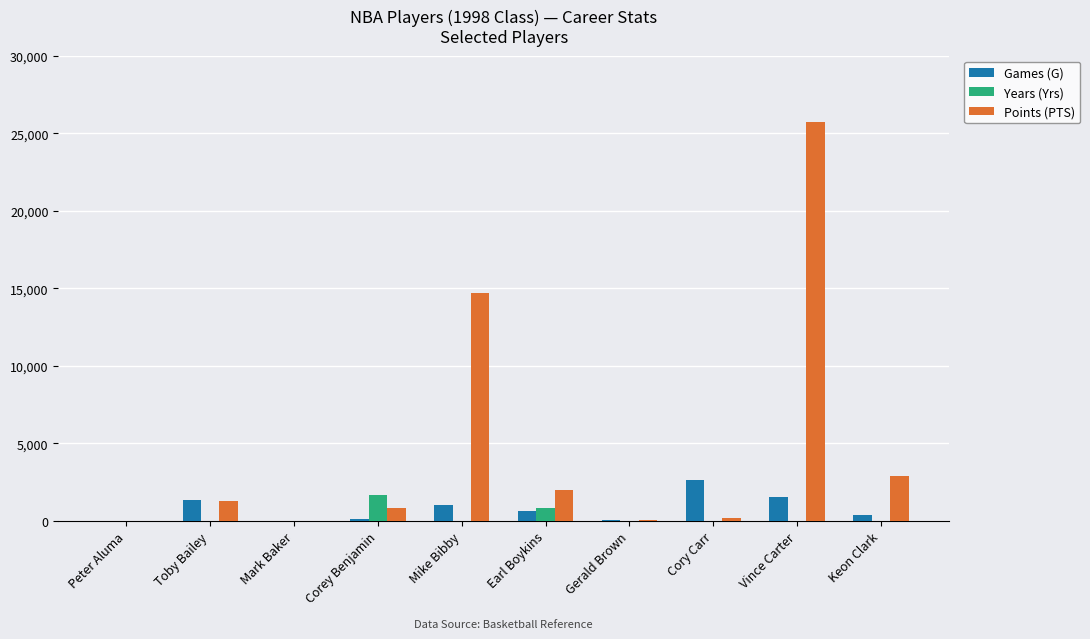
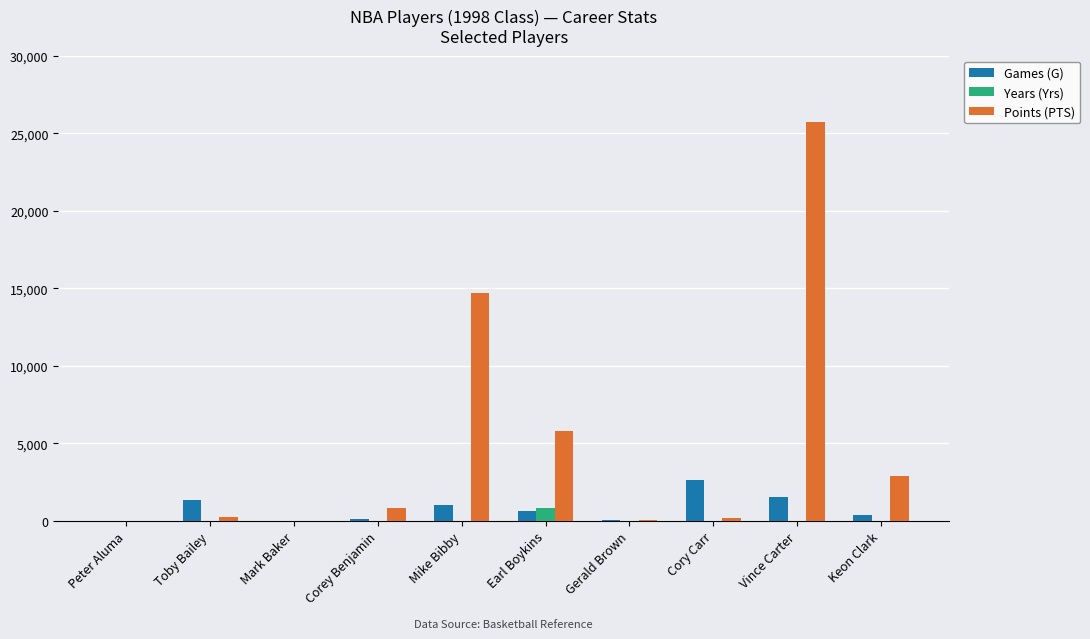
  {
    "Games (G)": {
      "Toby Bailey": "1,300",
      "Mike Bibby": "1,000",
      "Earl Boykins": "700",
      "Cory Carr": "2,600",
      "Vince Carter": "1,500",
      "Keon Clark": "400"
    },
    "Years (Yrs)": {
-     "Corey Benjamin": "1,600",
+     "Corey Benjamin": "0",
      "Earl Boykins": "800"
    },
    "Points (PTS)": {
-     "Toby Bailey": "1,300",
+     "Toby Bailey": "200",
      "Mark Baker": "0",
      "Corey Benjamin": "800",
      "Mike Bibby": "14,700",
-     "Earl Boykins": "2,000",
+     "Earl Boykins": "5,800",
      "Cory Carr": "200",
      "Vince Carter": "25,700",
      "Keon Clark": "2,900"
    }
  }
